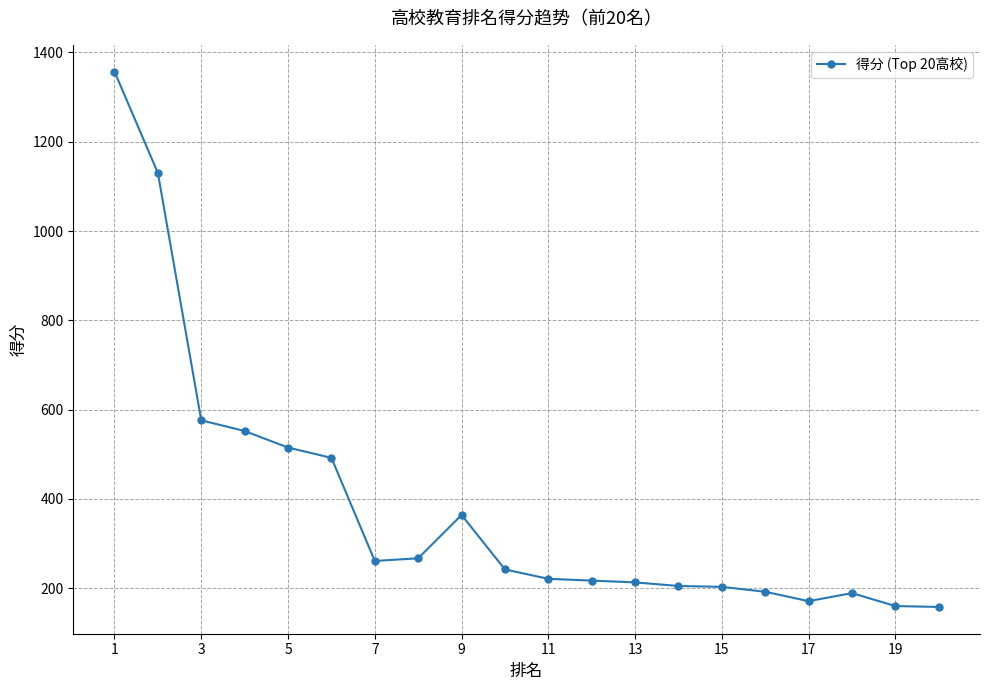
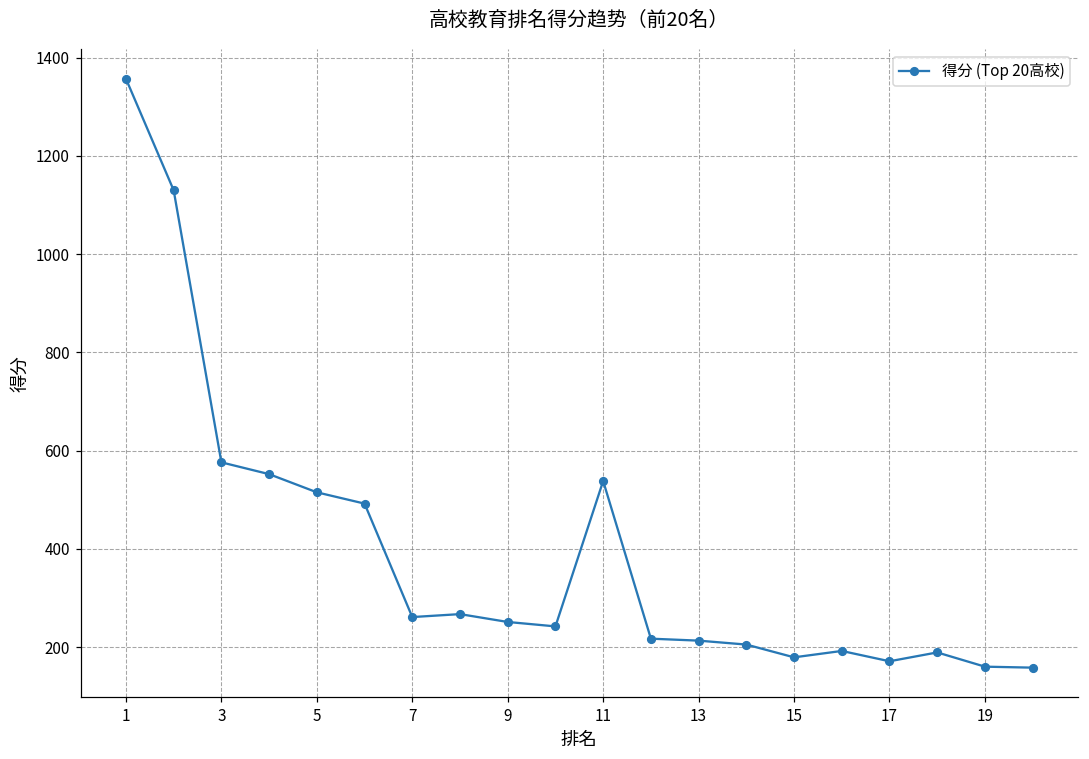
  {
    "1": 1360,
    "3": 580,
    "5": 520,
    "7": 260,
-   "9": 360,
-   "11": 220,
+   "9": 250,
+   "11": 540,
    "13": 210,
-   "15": 200,
+   "15": 180,
    "17": 170,
    "19": 160
  }
